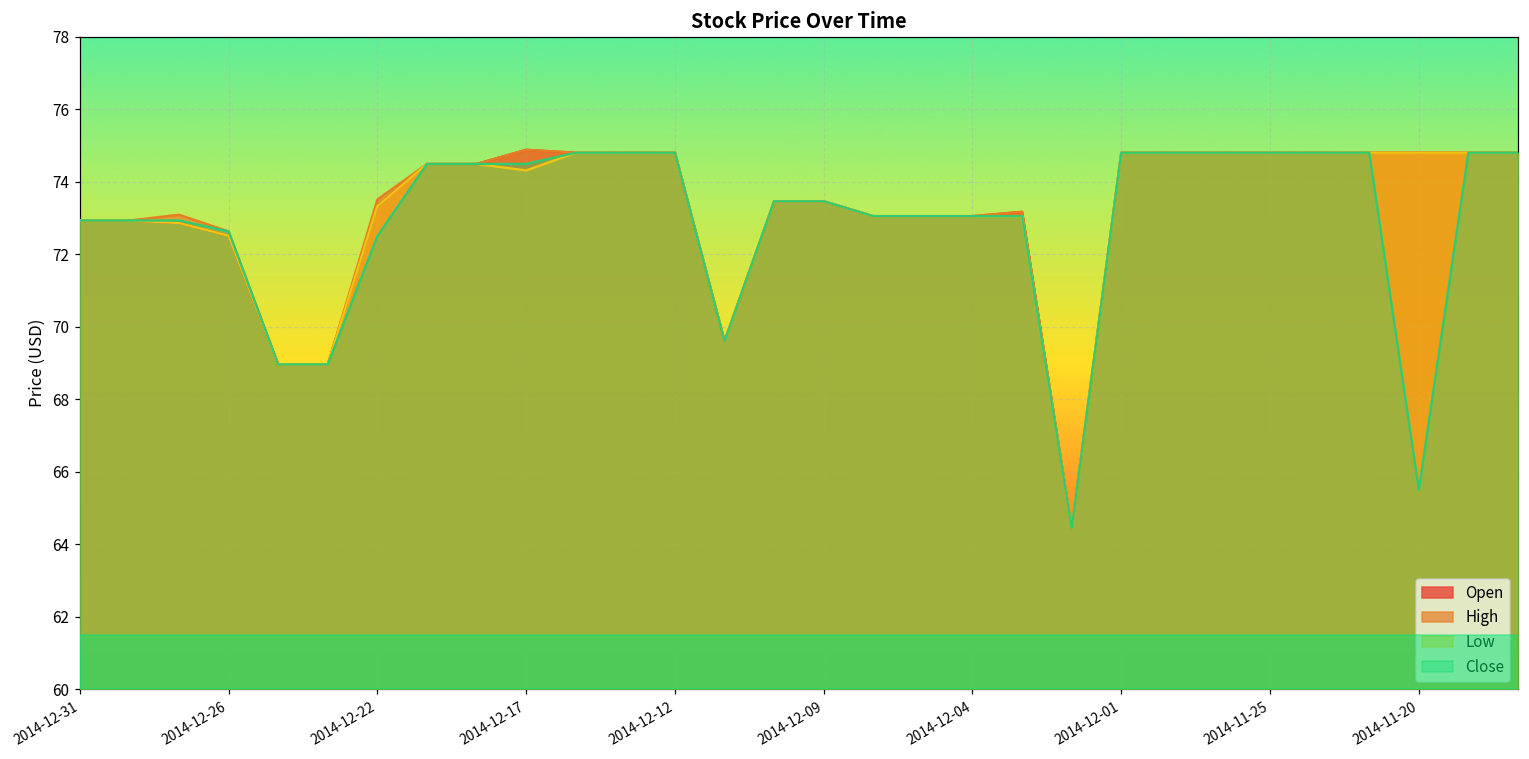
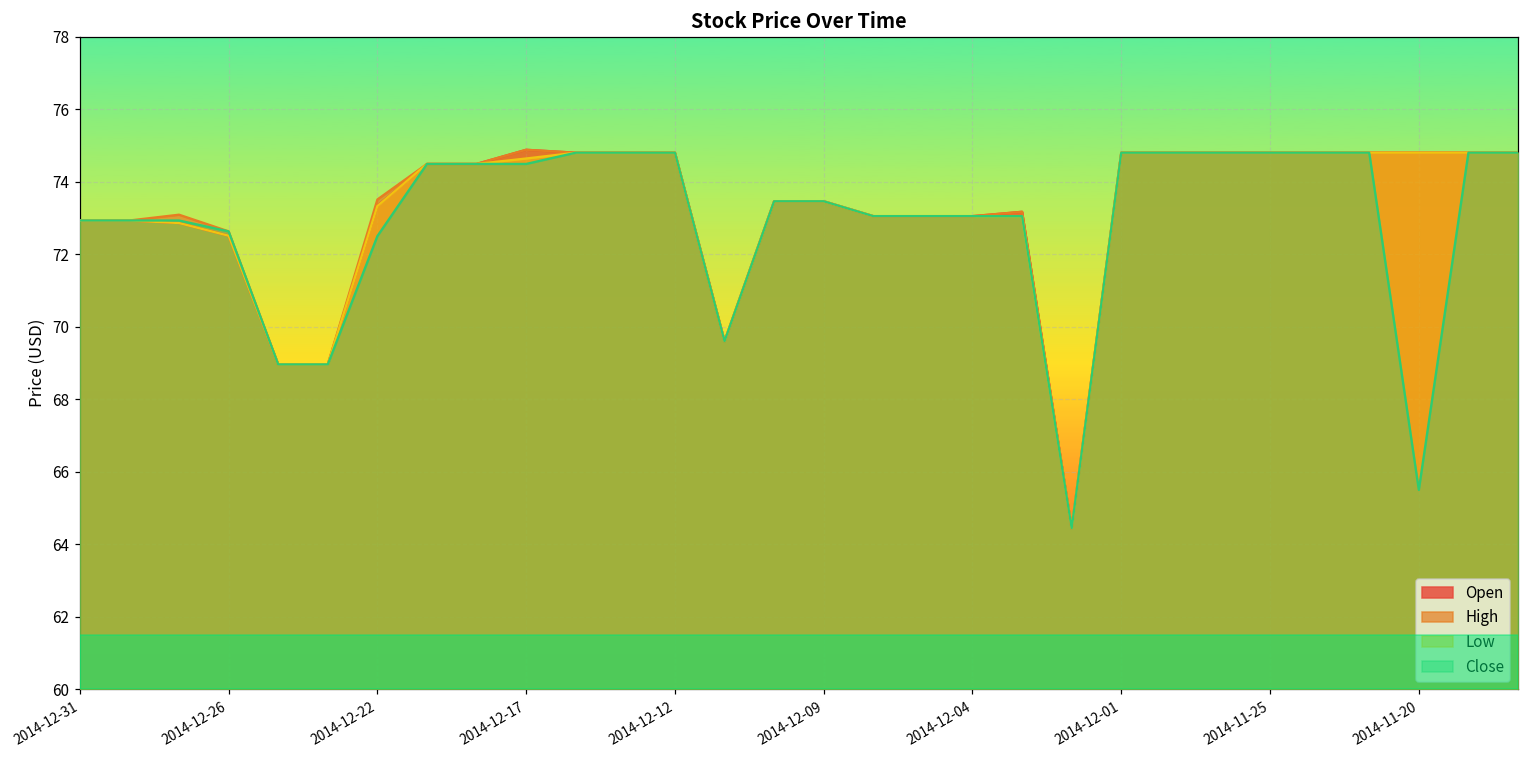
  {
    "Low": {
-     "2014-12-17": 74.3
+     "2014-12-17": 74.6
    },
    "Close": {
      "2014-12-22": 72.5,
      "2014-12-17": 74.5,
      "2014-11-20": 65.5
    }
  }
